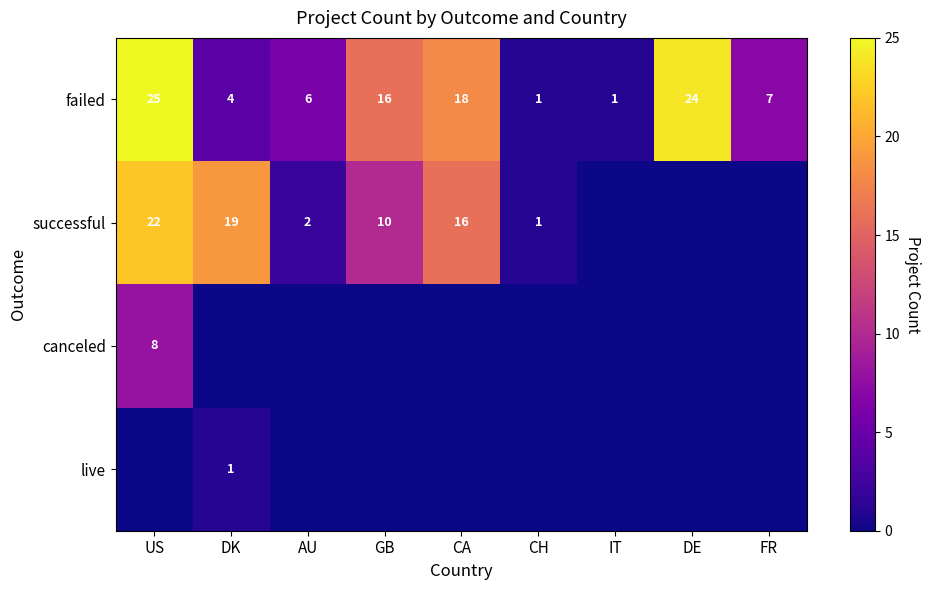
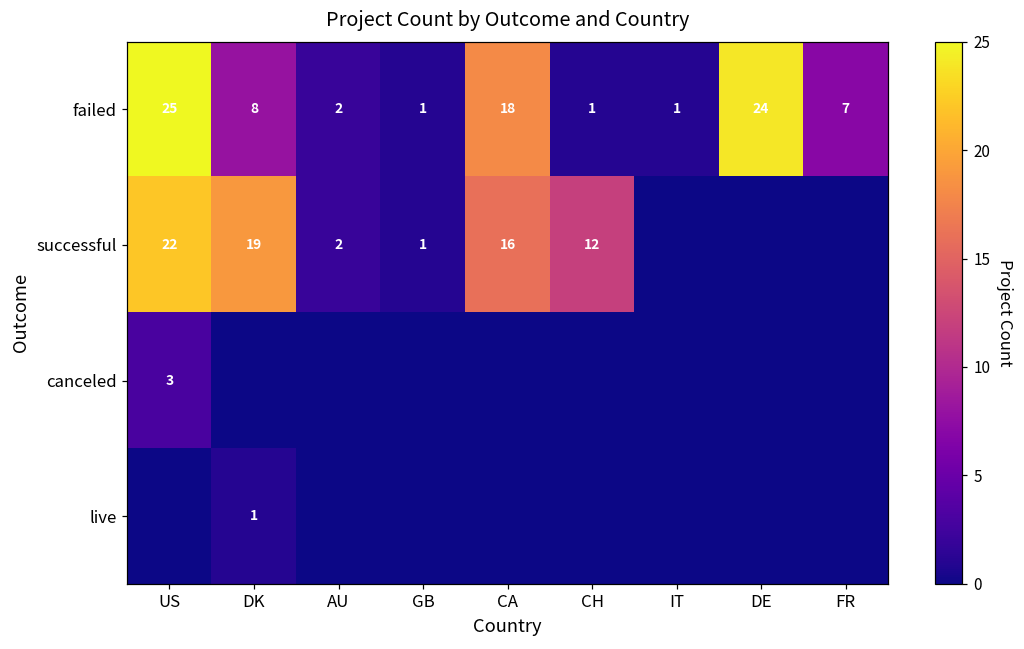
  {
    "failed": {
      "US": 25,
-     "DK": 4,
-     "AU": 6,
-     "GB": 16,
+     "DK": 8,
+     "AU": 2,
+     "GB": 1,
      "CA": 18,
      "CH": 1,
      "IT": 1,
      "DE": 24,
      "FR": 7
    },
    "successful": {
      "US": 22,
      "DK": 19,
      "AU": 2,
-     "GB": 10,
+     "GB": 1,
      "CA": 16,
-     "CH": 1
+     "CH": 12
    },
    "canceled": {
-     "US": 8
+     "US": 3
    },
    "live": {
      "DK": 1
    }
  }
